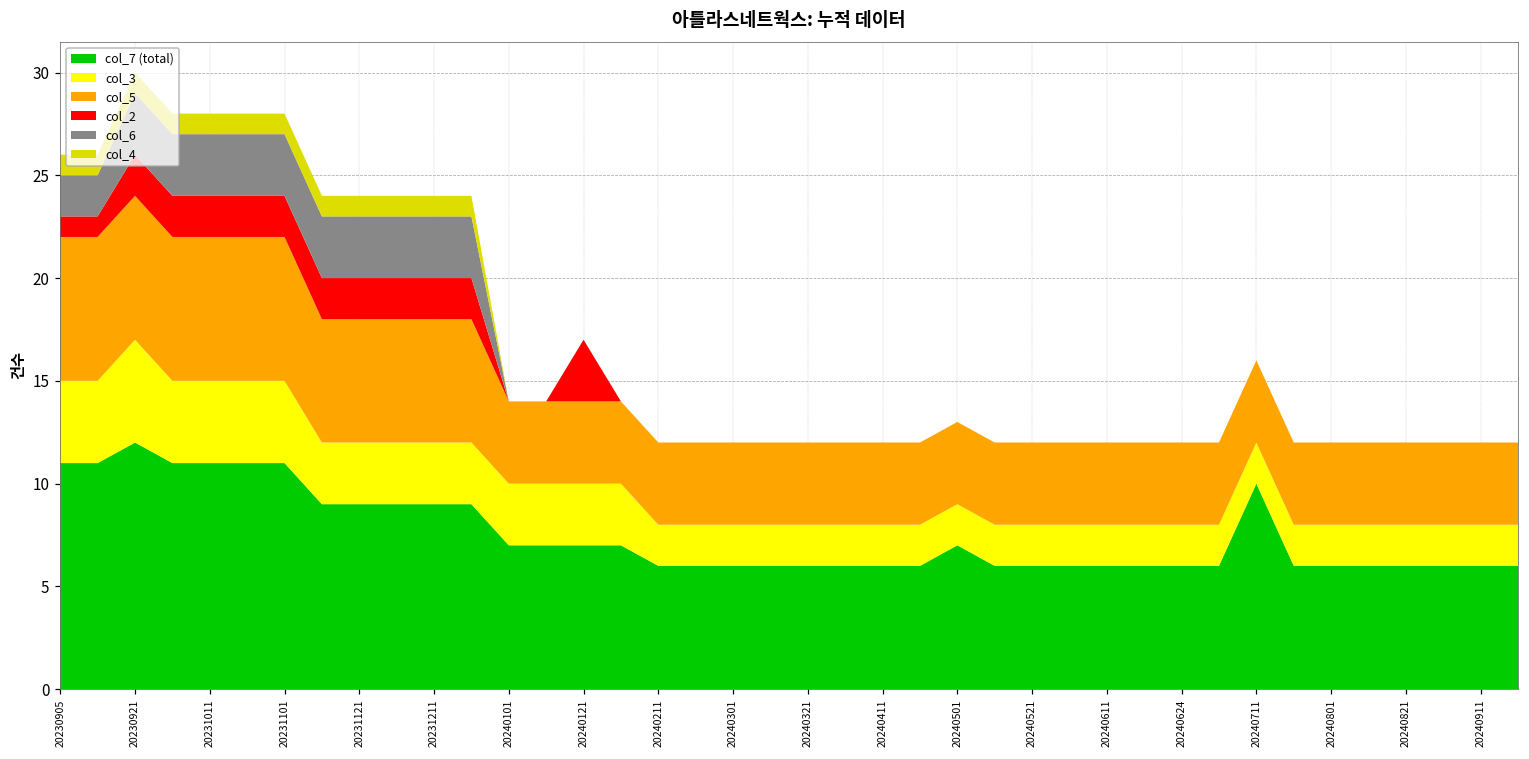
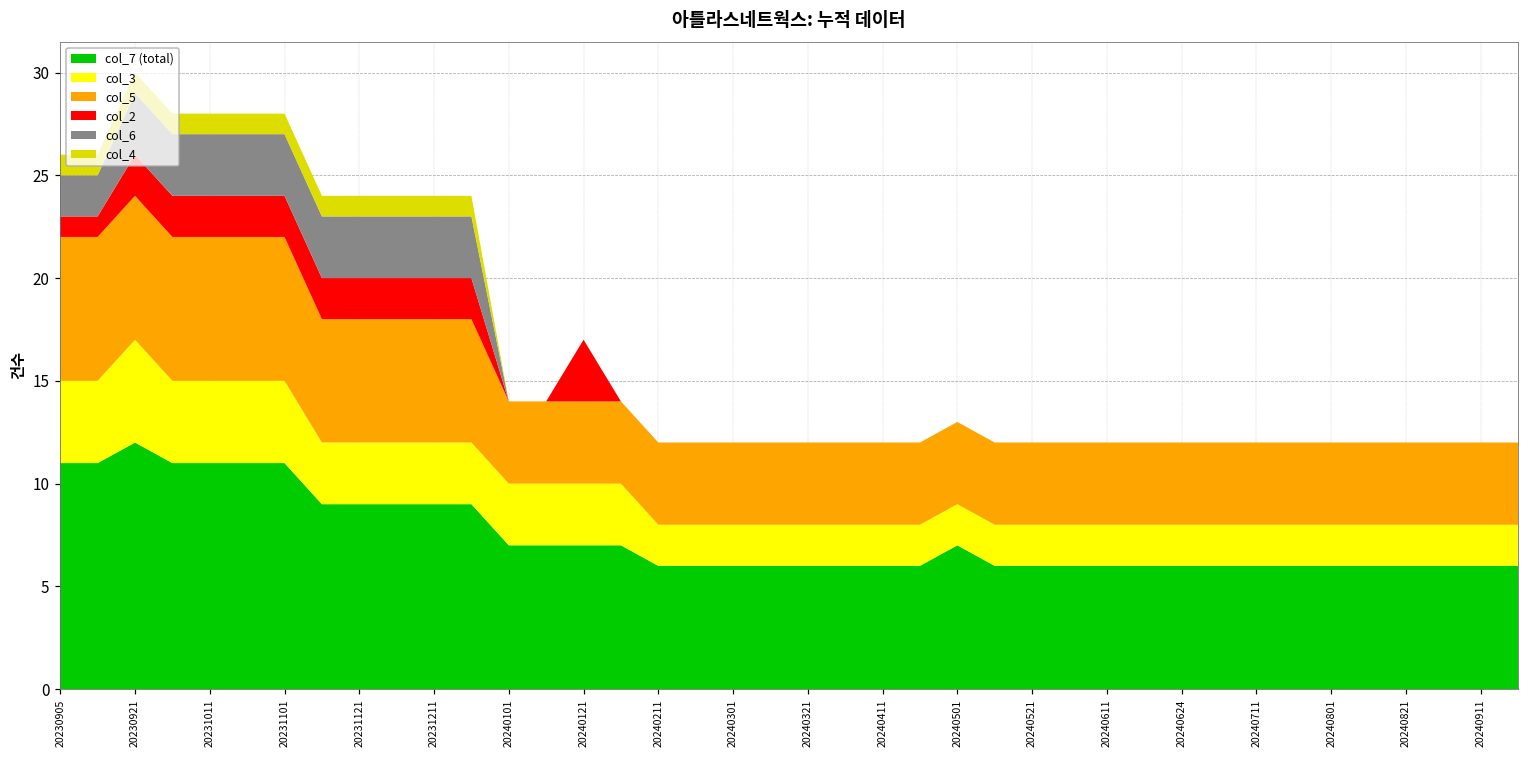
  {
    "col_7 (total)": {
-     "20240711": 10
+     "20240711": 6
    }
  }
